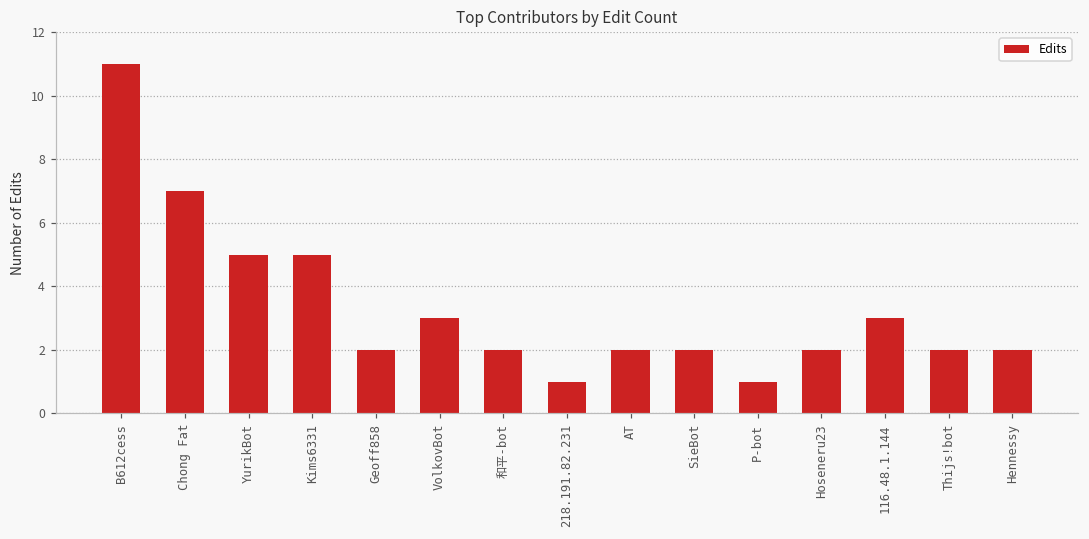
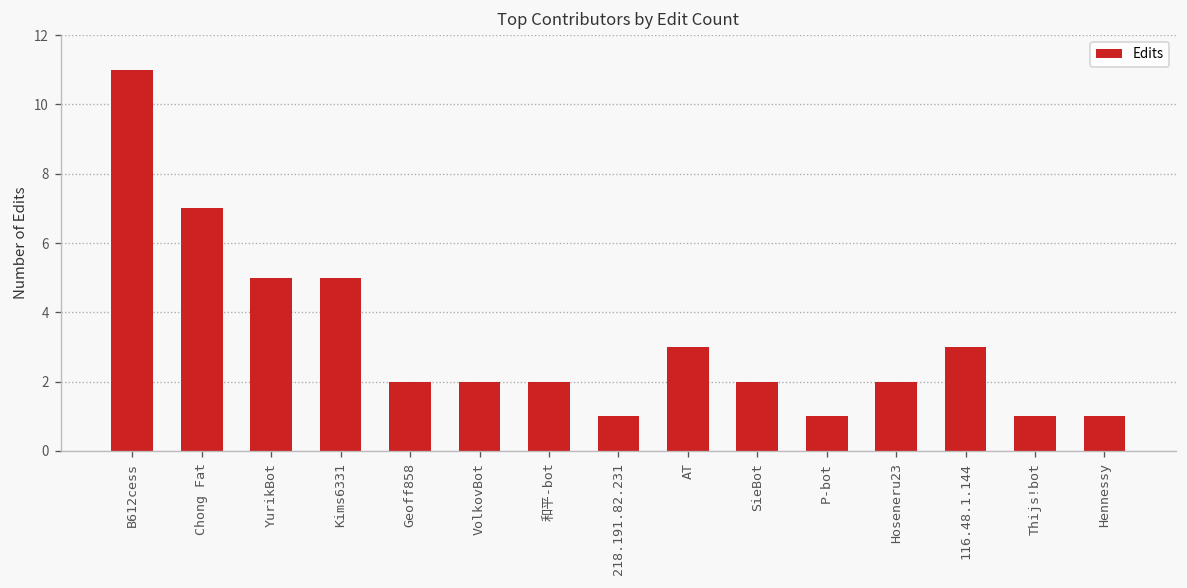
  {
    "B612cess": 11,
    "Chong Fat": 7,
    "YurikBot": 5,
    "Kims6331": 5,
    "Geoff858": 2,
-   "VolkovBot": 3,
+   "VolkovBot": 2,
    "和平-bot": 2,
    "218.191.82.231": 1,
-   "AT": 2,
+   "AT": 3,
    "SieBot": 2,
    "P-bot": 1,
    "Hoseneru23": 2,
    "116.48.1.144": 3,
-   "Thijs!bot": 2,
-   "Hennessy": 2
+   "Thijs!bot": 1,
+   "Hennessy": 1
  }
